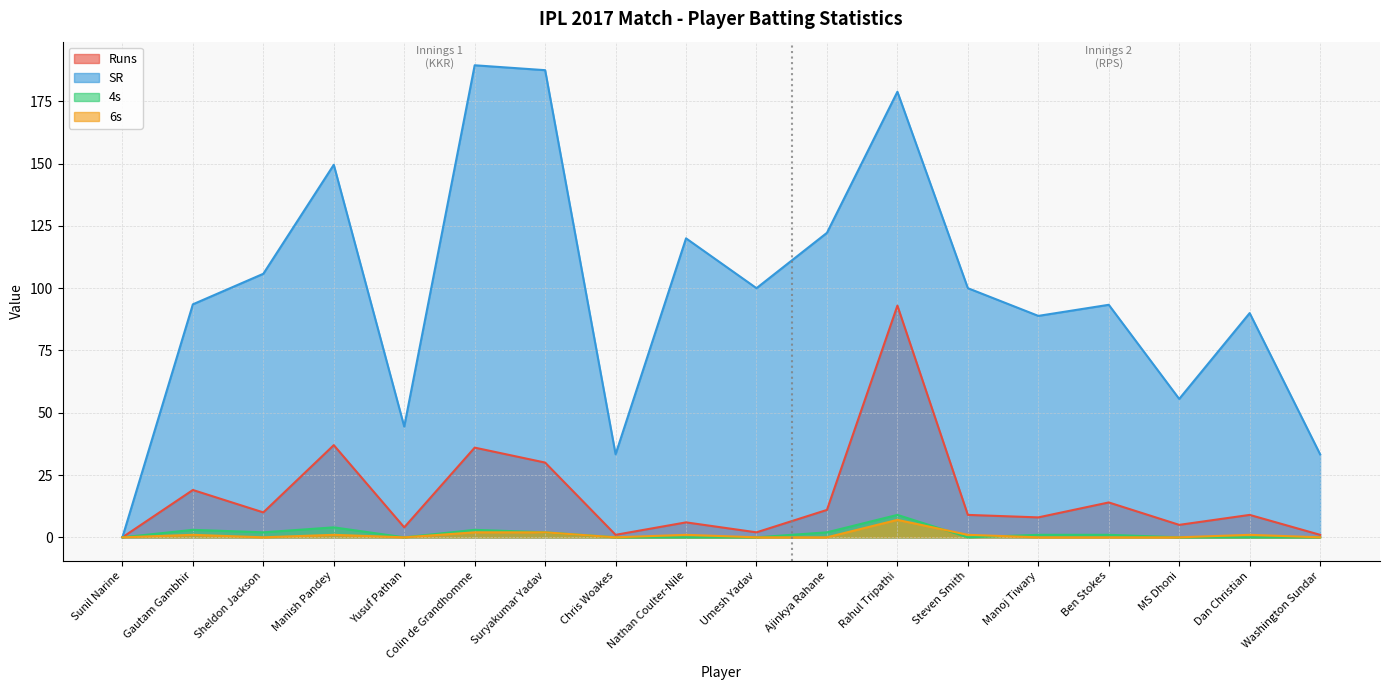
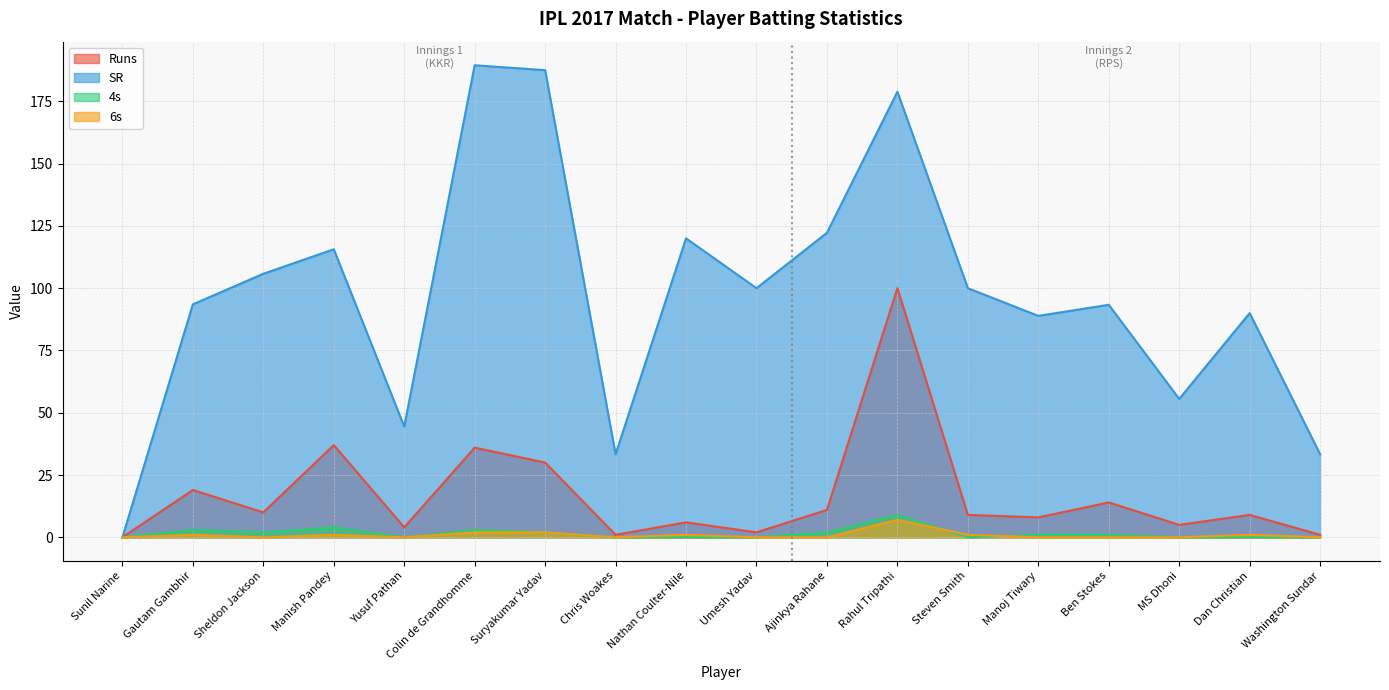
  {
    "Runs": {
      "Gautam Gambhir": 19,
      "Sheldon Jackson": 10,
      "Manish Pandey": 37,
      "Yusuf Pathan": 4,
      "Colin de Grandhomme": 36,
      "Suryakumar Yadav": 30,
      "Nathan Coulter-Nile": 6,
      "Umesh Yadav": 2,
      "Ajinkya Rahane": 11,
-     "Rahul Tripathi": 93,
+     "Rahul Tripathi": 100,
      "Steven Smith": 9,
      "Manoj Tiwary": 8,
      "Ben Stokes": 14,
      "MS Dhoni": 5,
      "Dan Christian": 9
    },
    "SR": {
      "Gautam Gambhir": 94,
      "Sheldon Jackson": 106,
-     "Manish Pandey": 150,
+     "Manish Pandey": 116,
      "Yusuf Pathan": 44,
      "Suryakumar Yadav": 188,
      "Chris Woakes": 33,
      "Nathan Coulter-Nile": 120,
      "Umesh Yadav": 100,
      "Ajinkya Rahane": 122,
      "Rahul Tripathi": 179,
      "Steven Smith": 100,
      "Manoj Tiwary": 89,
      "Ben Stokes": 93,
      "MS Dhoni": 56,
      "Dan Christian": 90,
      "Washington Sundar": 33
    },
    "4s": {
      "Gautam Gambhir": 3,
      "Sheldon Jackson": 2,
      "Manish Pandey": 4,
      "Ajinkya Rahane": 2,
      "Rahul Tripathi": 9
    },
    "6s": {
      "Gautam Gambhir": 1,
      "Sheldon Jackson": 0,
      "Manish Pandey": 1,
      "Ajinkya Rahane": 0,
      "Rahul Tripathi": 7
    }
  }
